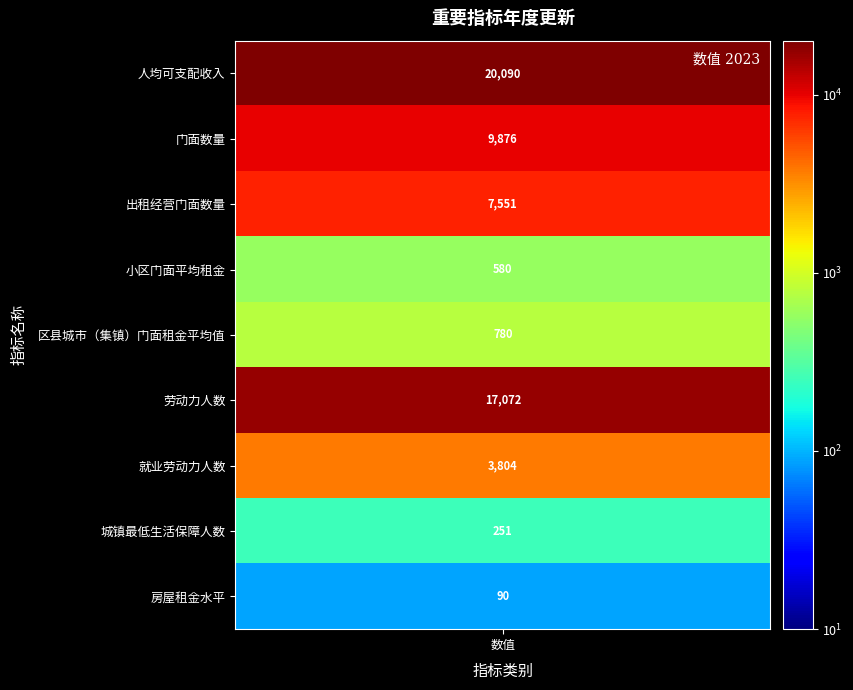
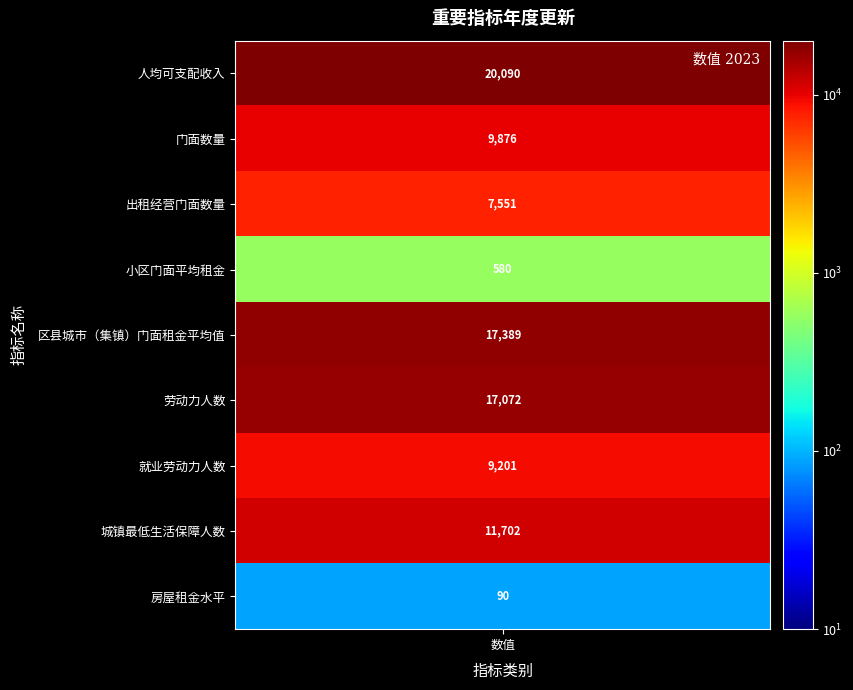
  {
    "门面数量": {
      "数值": "9,876"
    },
    "出租经营门面数量": {
      "数值": "7,551"
    },
    "小区门面平均租金": {
      "数值": "580"
    },
    "区县城市（集镇）门面租金平均值": {
-     "数值": "780"
+     "数值": "17,389"
    },
    "劳动力人数": {
      "数值": "17,072"
    },
    "就业劳动力人数": {
-     "数值": "3,804"
+     "数值": "9,201"
    },
    "城镇最低生活保障人数": {
-     "数值": "251"
+     "数值": "11,702"
    },
    "房屋租金水平": {
      "数值": "90"
    }
  }
